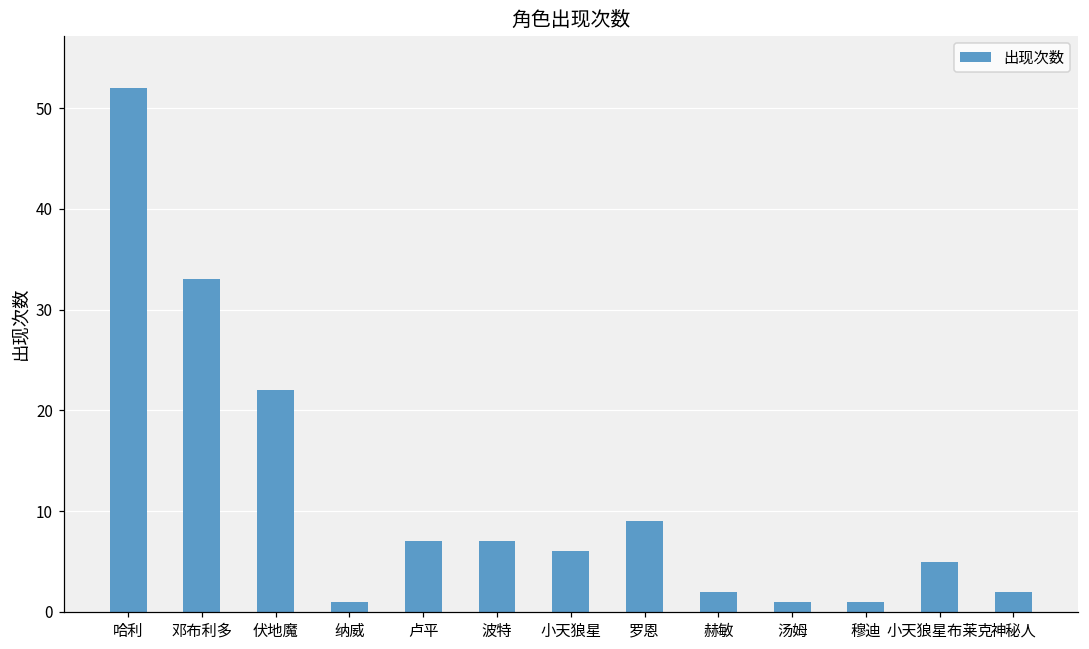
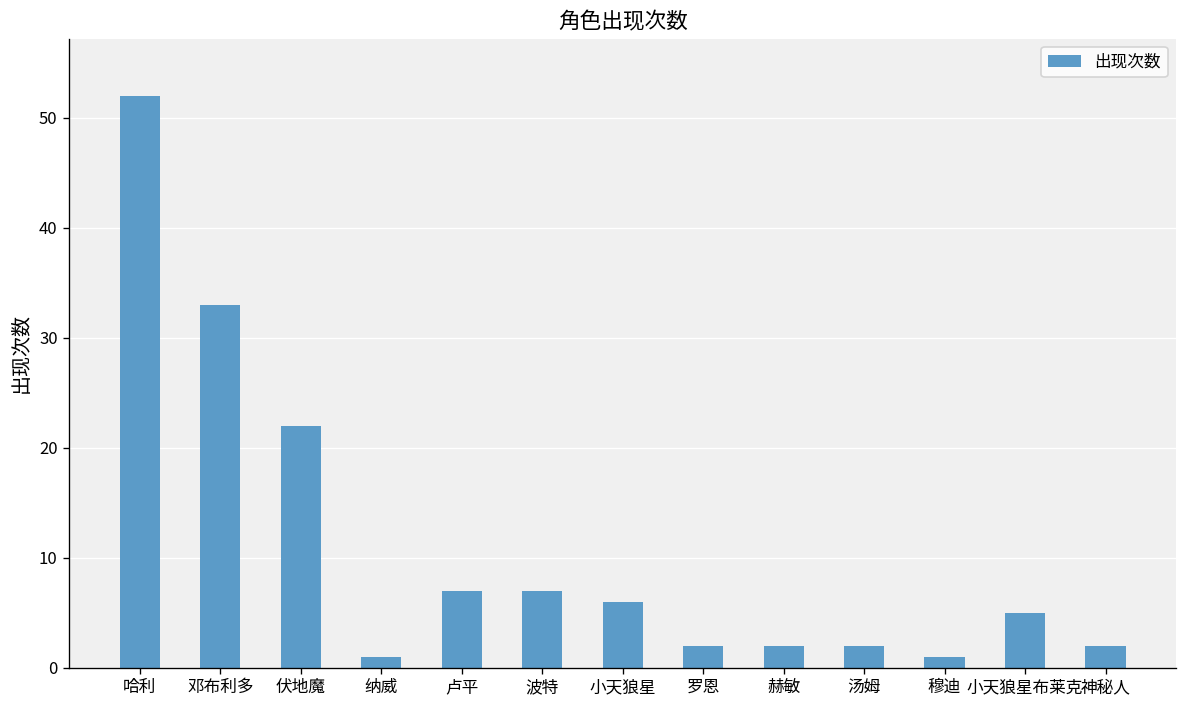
  {
    "哈利": 52,
    "邓布利多": 33,
    "伏地魔": 22,
    "纳威": 1,
    "卢平": 7,
    "波特": 7,
    "小天狼星": 6,
-   "罗恩": 9,
+   "罗恩": 2,
    "赫敏": 2,
-   "汤姆": 1,
+   "汤姆": 2,
    "穆迪": 1,
    "小天狼星布莱克": 5,
    "神秘人": 2
  }
